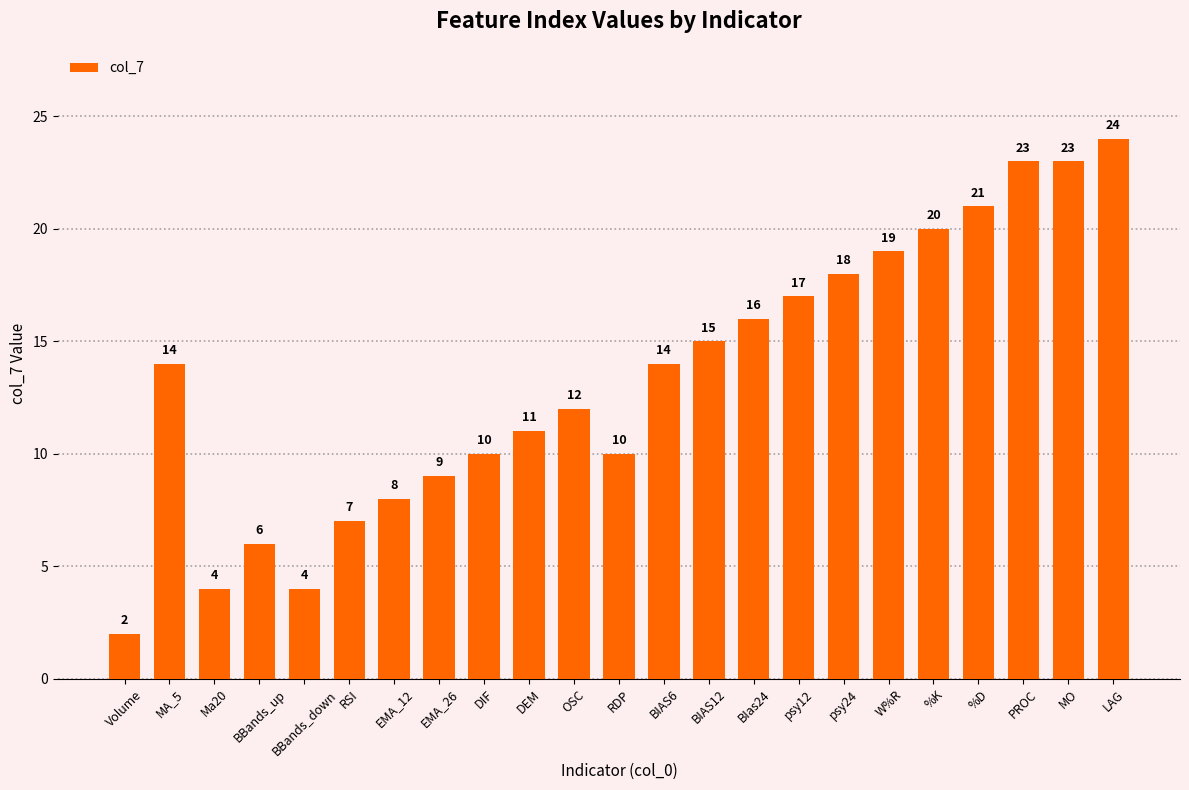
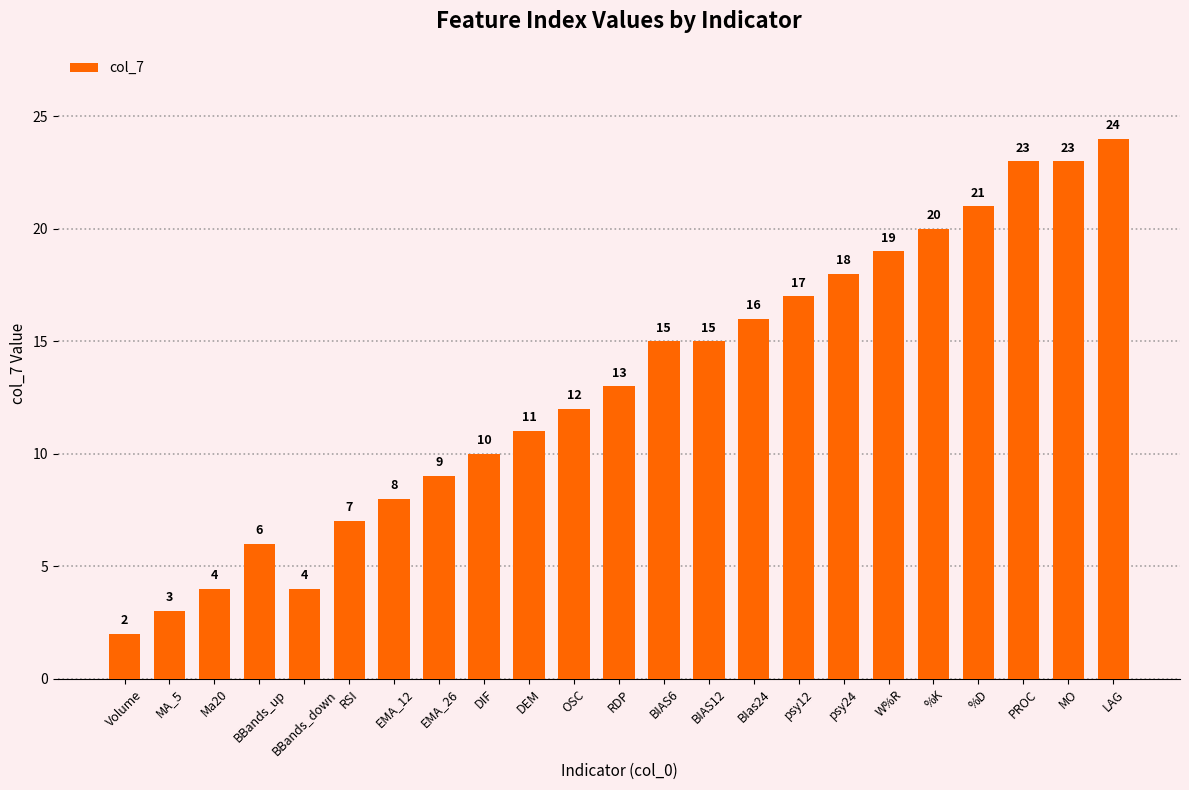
  {
    "Volume": 2,
-   "MA_5": 14,
+   "MA_5": 3,
    "Ma20": 4,
    "BBands_up": 6,
    "BBands_down": 4,
    "RSI": 7,
    "EMA_12": 8,
    "EMA_26": 9,
    "DIF": 10,
    "DEM": 11,
    "OSC": 12,
-   "RDP": 10,
-   "BIAS6": 14,
+   "RDP": 13,
+   "BIAS6": 15,
    "BIAS12": 15,
    "BIas24": 16,
    "psy12": 17,
    "psy24": 18,
    "W%R": 19,
    "%K": 20,
    "%D": 21,
    "PROC": 23,
    "MO": 23,
    "LAG": 24
  }
